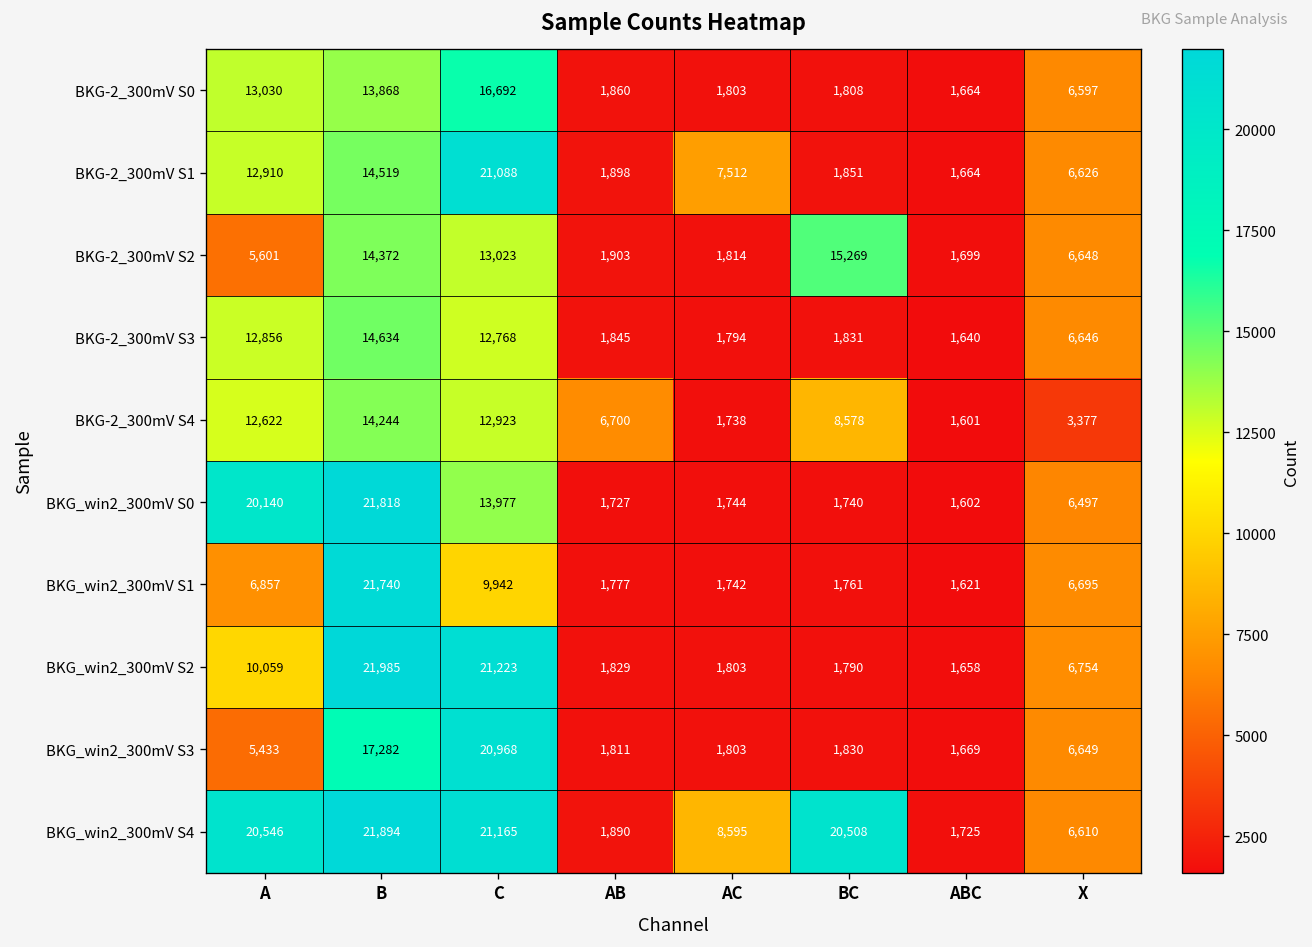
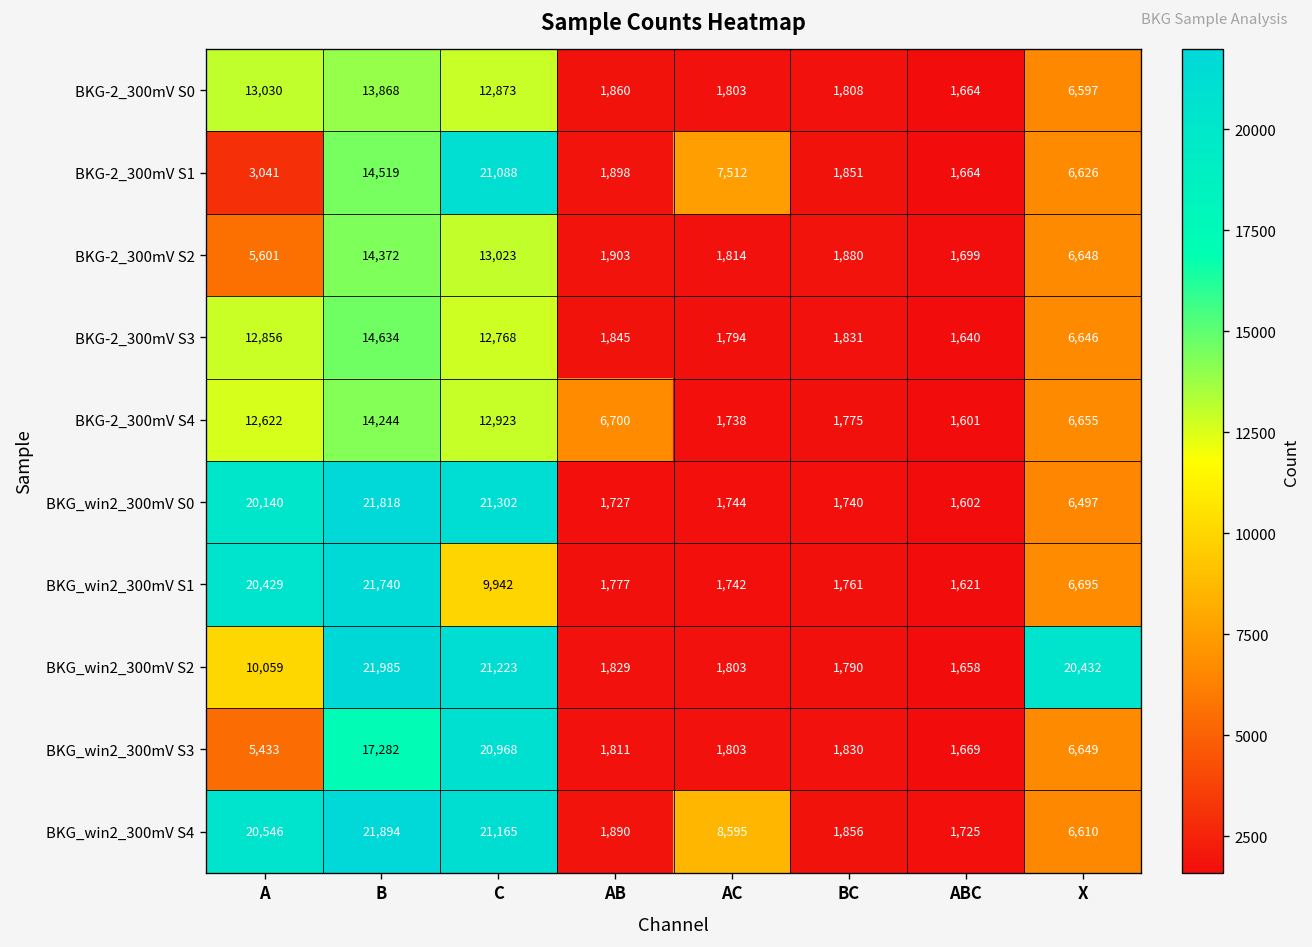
  {
    "BKG-2_300mV S0": {
      "A": "13,030",
      "B": "13,868",
-     "C": "16,692",
+     "C": "12,873",
      "AB": "1,860",
      "AC": "1,803",
      "BC": "1,808",
      "ABC": "1,664",
      "X": "6,597"
    },
    "BKG-2_300mV S1": {
-     "A": "12,910",
+     "A": "3,041",
      "B": "14,519",
      "C": "21,088",
      "AB": "1,898",
      "AC": "7,512",
      "BC": "1,851",
      "ABC": "1,664",
      "X": "6,626"
    },
    "BKG-2_300mV S2": {
      "A": "5,601",
      "B": "14,372",
      "C": "13,023",
      "AB": "1,903",
      "AC": "1,814",
-     "BC": "15,269",
+     "BC": "1,880",
      "ABC": "1,699",
      "X": "6,648"
    },
    "BKG-2_300mV S3": {
      "A": "12,856",
      "B": "14,634",
      "C": "12,768",
      "AB": "1,845",
      "AC": "1,794",
      "BC": "1,831",
      "ABC": "1,640",
      "X": "6,646"
    },
    "BKG-2_300mV S4": {
      "A": "12,622",
      "B": "14,244",
      "C": "12,923",
      "AB": "6,700",
      "AC": "1,738",
-     "BC": "8,578",
+     "BC": "1,775",
      "ABC": "1,601",
-     "X": "3,377"
+     "X": "6,655"
    },
    "BKG_win2_300mV S0": {
      "A": "20,140",
      "B": "21,818",
-     "C": "13,977",
+     "C": "21,302",
      "AB": "1,727",
      "AC": "1,744",
      "BC": "1,740",
      "ABC": "1,602",
      "X": "6,497"
    },
    "BKG_win2_300mV S1": {
-     "A": "6,857",
+     "A": "20,429",
      "B": "21,740",
      "C": "9,942",
      "AB": "1,777",
      "AC": "1,742",
      "BC": "1,761",
      "ABC": "1,621",
      "X": "6,695"
    },
    "BKG_win2_300mV S2": {
      "A": "10,059",
      "B": "21,985",
      "C": "21,223",
      "AB": "1,829",
      "AC": "1,803",
      "BC": "1,790",
      "ABC": "1,658",
-     "X": "6,754"
+     "X": "20,432"
    },
    "BKG_win2_300mV S3": {
      "A": "5,433",
      "B": "17,282",
      "C": "20,968",
      "AB": "1,811",
      "AC": "1,803",
      "BC": "1,830",
      "ABC": "1,669",
      "X": "6,649"
    },
    "BKG_win2_300mV S4": {
      "A": "20,546",
      "B": "21,894",
      "C": "21,165",
      "AB": "1,890",
      "AC": "8,595",
-     "BC": "20,508",
+     "BC": "1,856",
      "ABC": "1,725",
      "X": "6,610"
    }
  }
